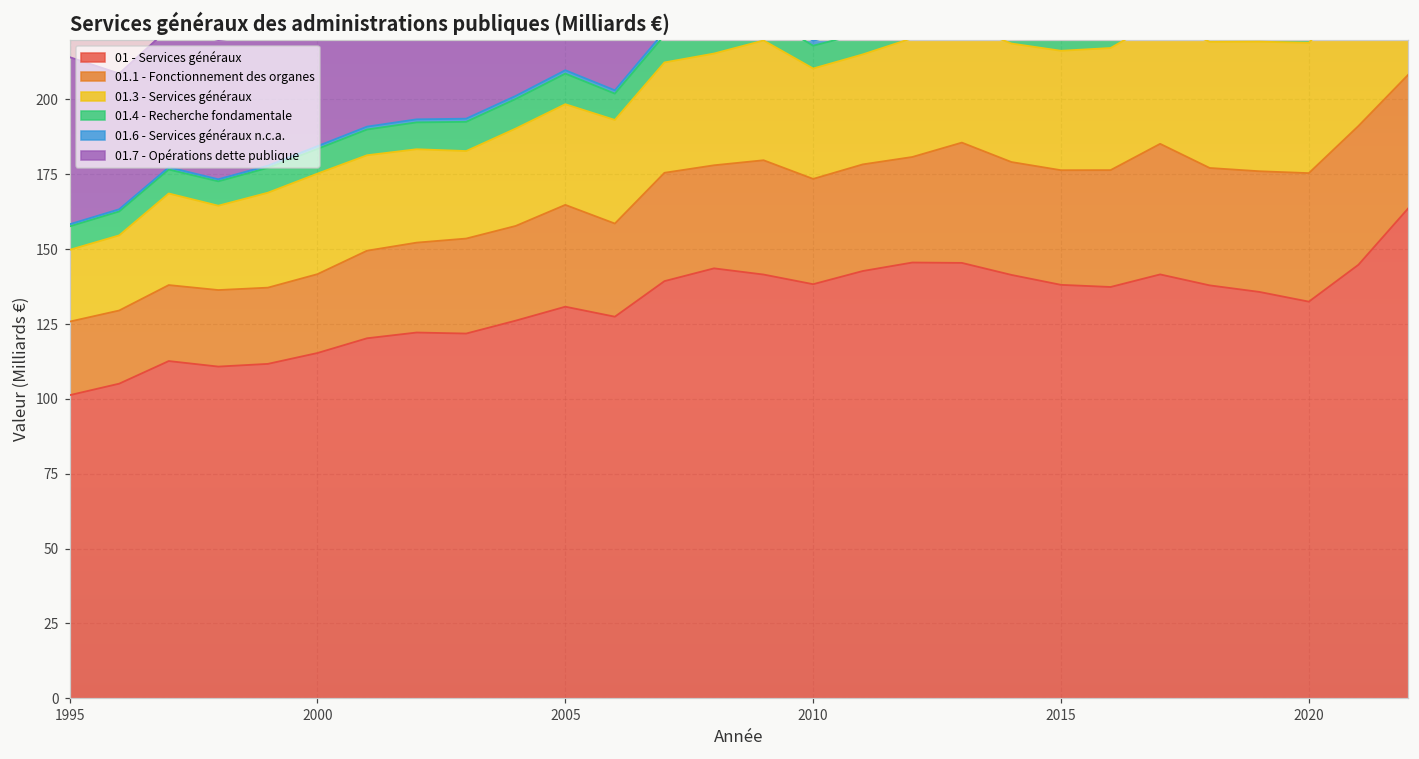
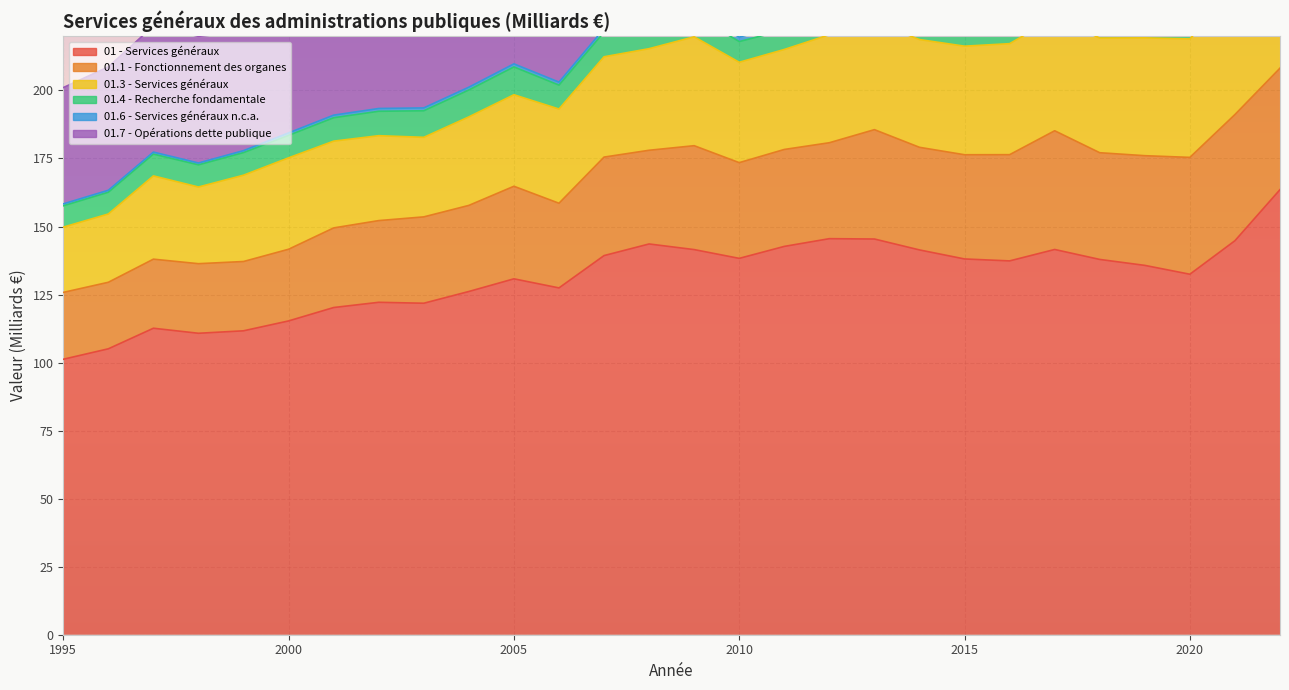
  {
    "01.3 - Services généraux": {
      "1995": 24,
      "2000": 34,
      "2005": 34,
      "2010": 37,
      "2015": 40,
      "2020": 44
    },
    "01.4 - Recherche fondamentale": {
      "2005": 10,
      "2010": 8
    },
    "01.6 - Services généraux n.c.a.": {
      "2005": 1,
      "2010": 2
    },
    "01.7 - Opérations dette publique": {
-     "1995": 56
+     "1995": 43
    }
  }
